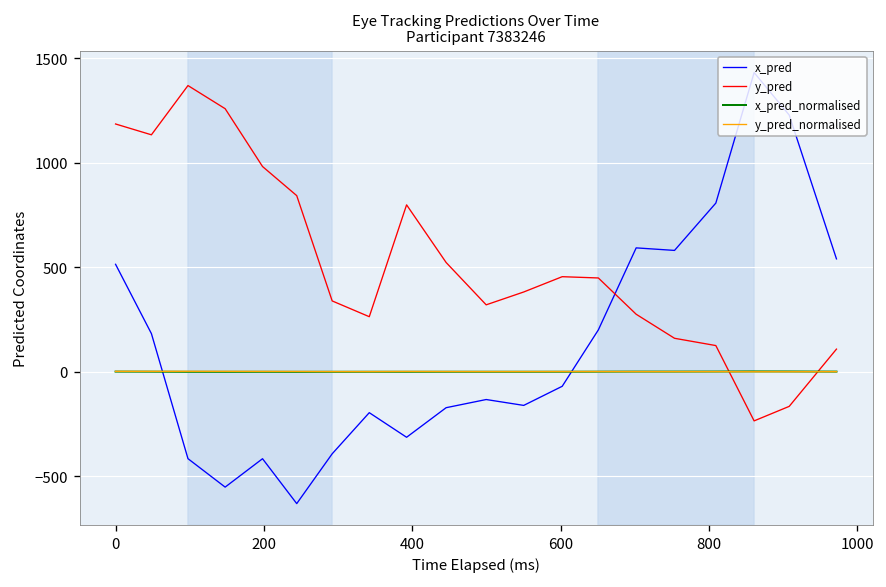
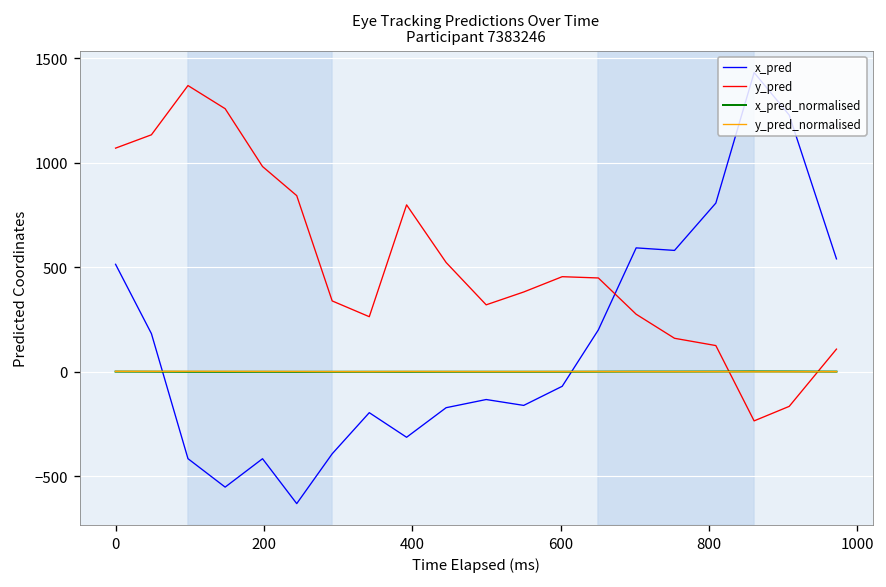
  {
    "x_pred": {
      "0": 510
    },
    "y_pred": {
-     "0": 1190
+     "0": 1070
    }
  }
